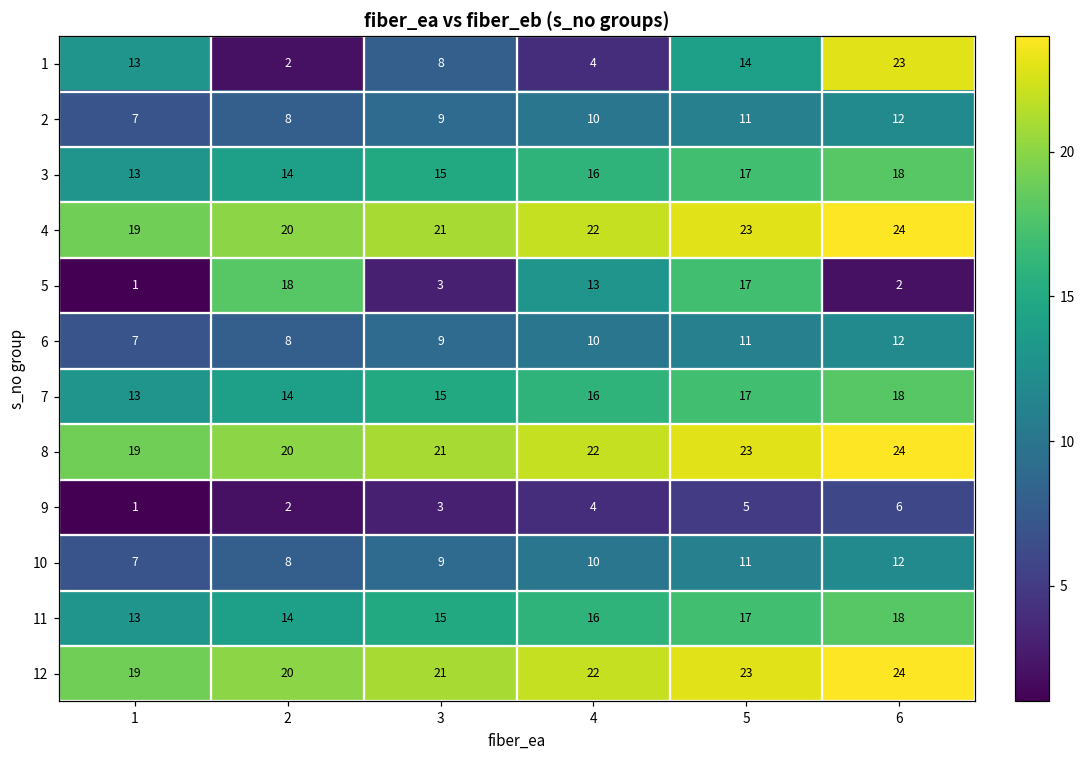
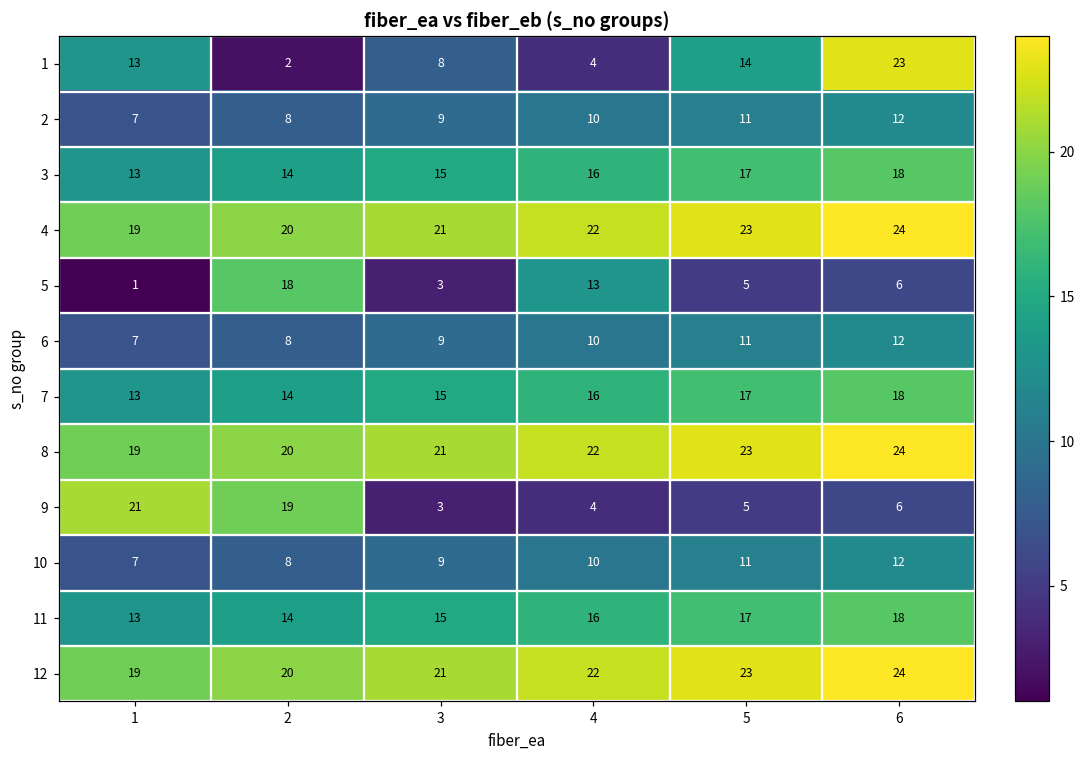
  {
    "1": {
      "1": 13,
      "2": 2,
      "3": 8,
      "4": 4,
      "5": 14,
      "6": 23
    },
    "2": {
      "1": 7,
      "2": 8,
      "3": 9,
      "4": 10,
      "5": 11,
      "6": 12
    },
    "3": {
      "1": 13,
      "2": 14,
      "3": 15,
      "4": 16,
      "5": 17,
      "6": 18
    },
    "4": {
      "1": 19,
      "2": 20,
      "3": 21,
      "4": 22,
      "5": 23,
      "6": 24
    },
    "5": {
      "1": 1,
      "2": 18,
      "3": 3,
      "4": 13,
-     "5": 17,
-     "6": 2
+     "5": 5,
+     "6": 6
    },
    "6": {
      "1": 7,
      "2": 8,
      "3": 9,
      "4": 10,
      "5": 11,
      "6": 12
    },
    "7": {
      "1": 13,
      "2": 14,
      "3": 15,
      "4": 16,
      "5": 17,
      "6": 18
    },
    "8": {
      "1": 19,
      "2": 20,
      "3": 21,
      "4": 22,
      "5": 23,
      "6": 24
    },
    "9": {
-     "1": 1,
-     "2": 2,
+     "1": 21,
+     "2": 19,
      "3": 3,
      "4": 4,
      "5": 5,
      "6": 6
    },
    "10": {
      "1": 7,
      "2": 8,
      "3": 9,
      "4": 10,
      "5": 11,
      "6": 12
    },
    "11": {
      "1": 13,
      "2": 14,
      "3": 15,
      "4": 16,
      "5": 17,
      "6": 18
    },
    "12": {
      "1": 19,
      "2": 20,
      "3": 21,
      "4": 22,
      "5": 23,
      "6": 24
    }
  }
